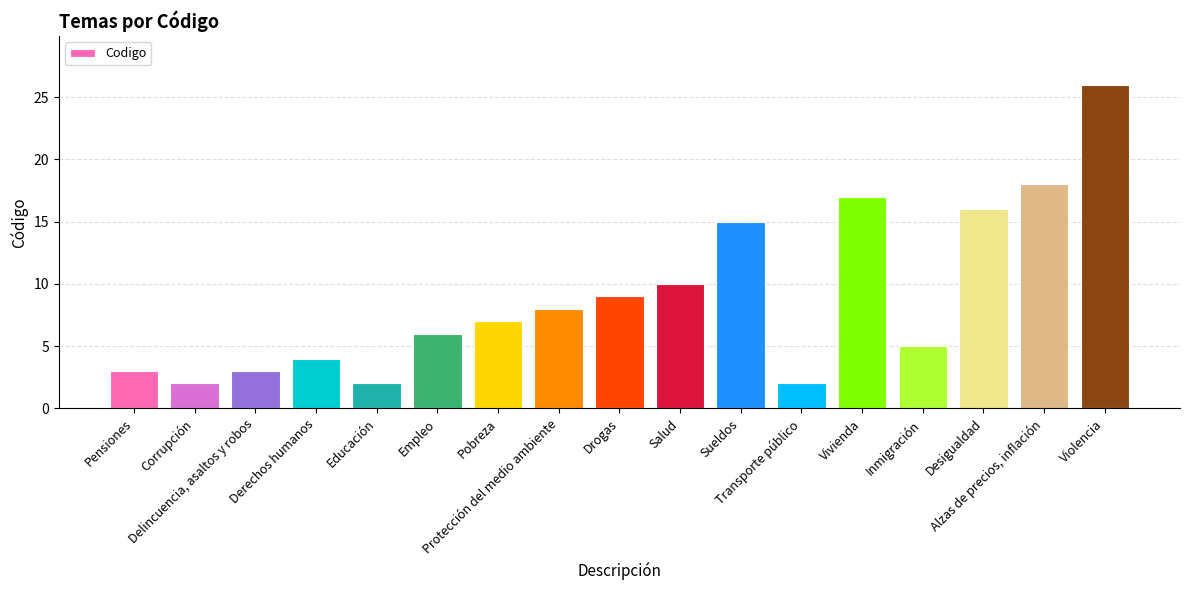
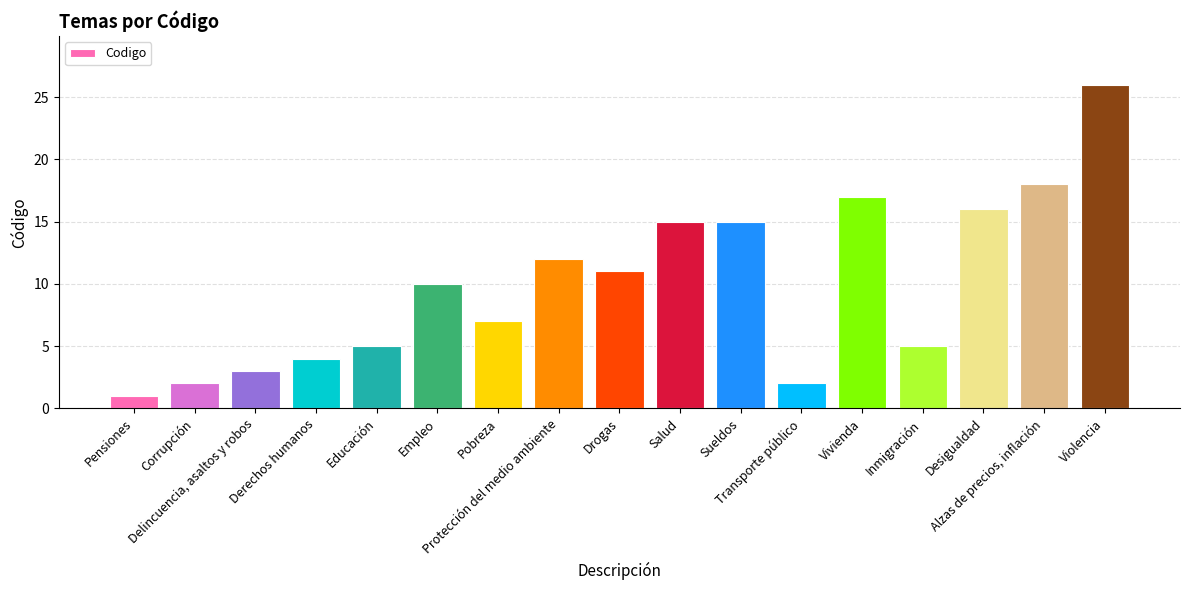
  {
-   "Pensiones": 3,
+   "Pensiones": 1,
    "Corrupción": 2,
    "Delincuencia, asaltos y robos": 3,
    "Derechos humanos": 4,
-   "Educación": 2,
-   "Empleo": 6,
+   "Educación": 5,
+   "Empleo": 10,
    "Pobreza": 7,
-   "Protección del medio ambiente": 8,
-   "Drogas": 9,
-   "Salud": 10,
+   "Protección del medio ambiente": 12,
+   "Drogas": 11,
+   "Salud": 15,
    "Sueldos": 15,
    "Transporte público": 2,
    "Vivienda": 17,
    "Inmigración": 5,
    "Desigualdad": 16,
    "Alzas de precios, inflación": 18,
    "Violencia": 26
  }
